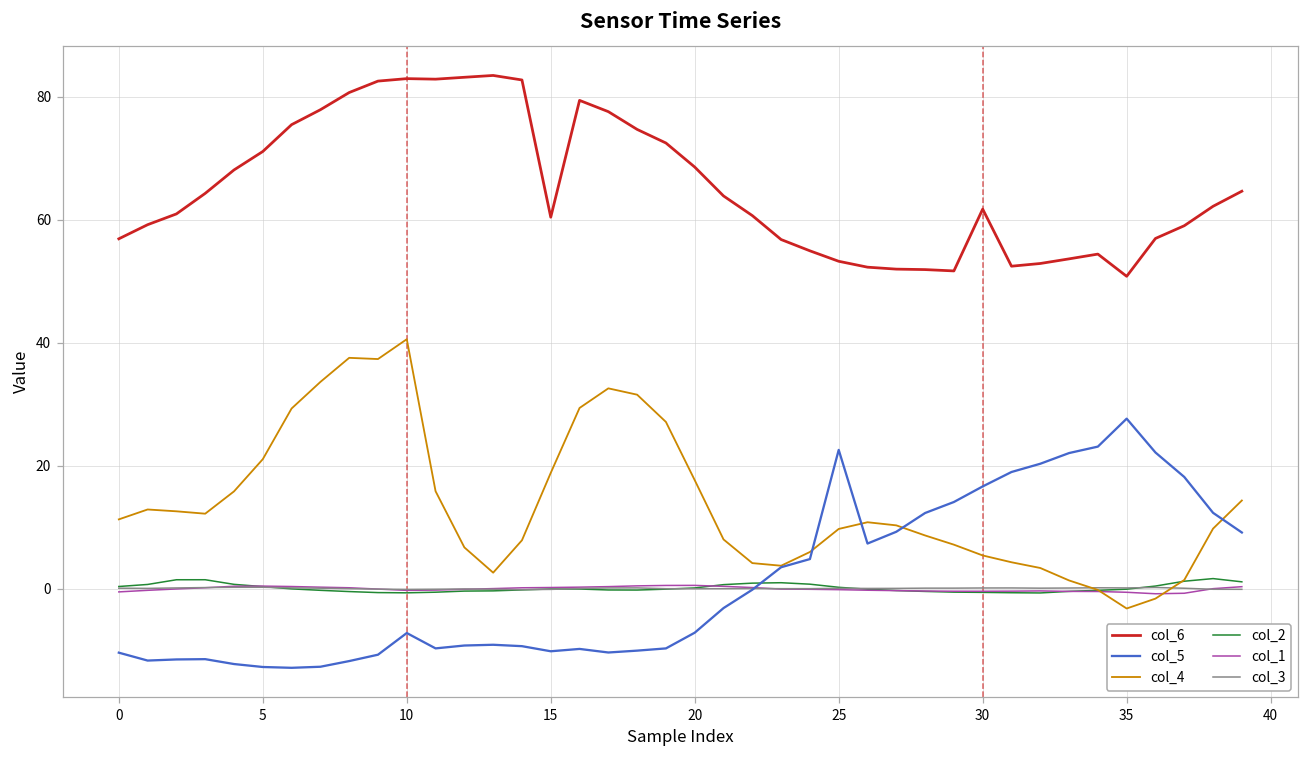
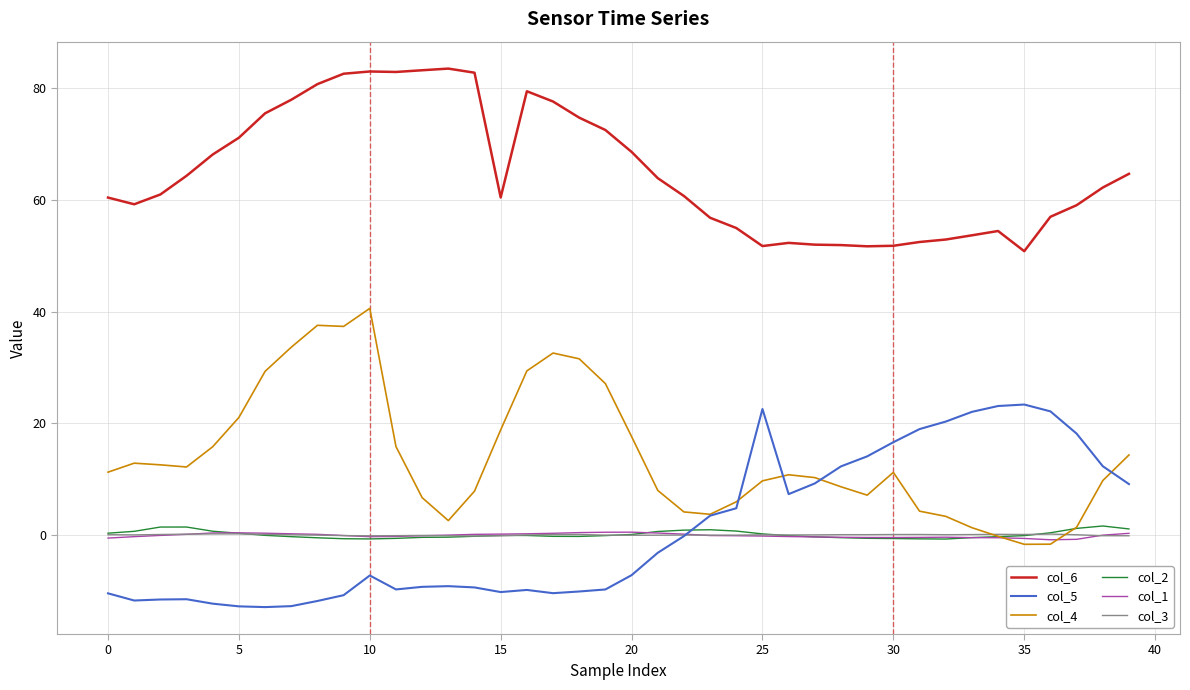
  {
    "col_6": {
-     "0": 57,
+     "0": 60,
      "5": 71,
      "10": 83,
      "15": 60,
      "20": 69,
-     "25": 53,
-     "30": 62,
+     "25": 52,
+     "30": 52,
      "35": 51
    },
    "col_5": {
      "0": -10,
      "5": -13,
      "10": -7,
      "15": -10,
      "20": -7,
      "25": 23,
      "30": 17,
-     "35": 28
+     "35": 23
    },
    "col_4": {
      "0": 11,
      "5": 21,
      "10": 41,
      "15": 19,
      "20": 18,
      "25": 10,
-     "30": 5,
-     "35": -3
+     "30": 11,
+     "35": -2
    },
    "col_1": {
      "0": -1,
      "35": -1
    },
    "col_3": {
      "30": 0
    }
  }
